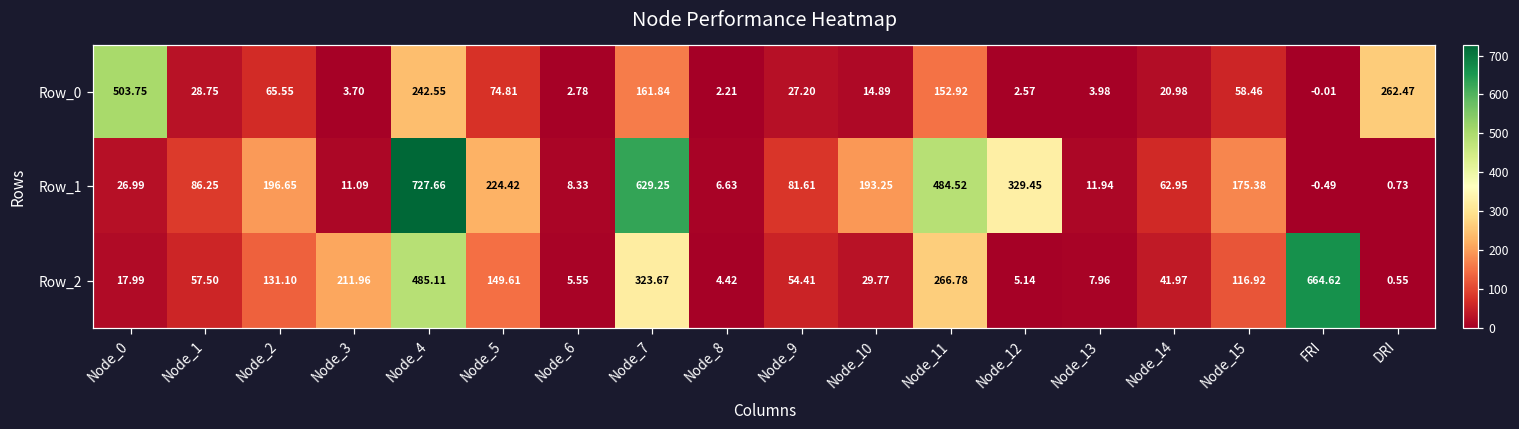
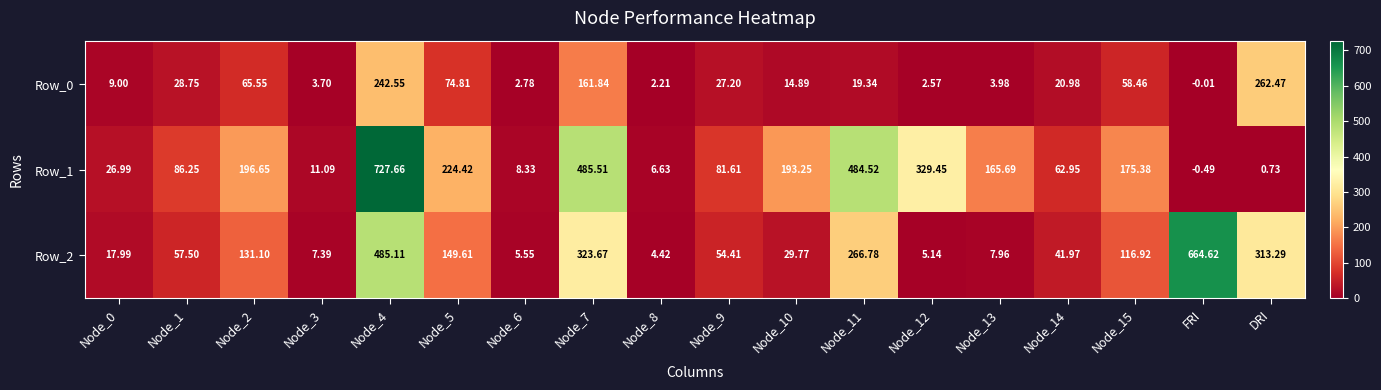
  {
    "Row_0": {
-     "Node_0": 503.75,
+     "Node_0": 9.00,
      "Node_1": 28.75,
      "Node_2": 65.55,
      "Node_3": 3.70,
      "Node_4": 242.55,
      "Node_5": 74.81,
      "Node_6": 2.78,
      "Node_7": 161.84,
      "Node_8": 2.21,
      "Node_9": 27.20,
      "Node_10": 14.89,
-     "Node_11": 152.92,
+     "Node_11": 19.34,
      "Node_12": 2.57,
      "Node_13": 3.98,
      "Node_14": 20.98,
      "Node_15": 58.46,
      "FRI": -0.01,
      "DRI": 262.47
    },
    "Row_1": {
      "Node_0": 26.99,
      "Node_1": 86.25,
      "Node_2": 196.65,
      "Node_3": 11.09,
      "Node_4": 727.66,
      "Node_5": 224.42,
      "Node_6": 8.33,
-     "Node_7": 629.25,
+     "Node_7": 485.51,
      "Node_8": 6.63,
      "Node_9": 81.61,
      "Node_10": 193.25,
      "Node_11": 484.52,
      "Node_12": 329.45,
-     "Node_13": 11.94,
+     "Node_13": 165.69,
      "Node_14": 62.95,
      "Node_15": 175.38,
      "FRI": -0.49,
      "DRI": 0.73
    },
    "Row_2": {
      "Node_0": 17.99,
      "Node_1": 57.50,
      "Node_2": 131.10,
-     "Node_3": 211.96,
+     "Node_3": 7.39,
      "Node_4": 485.11,
      "Node_5": 149.61,
      "Node_6": 5.55,
      "Node_7": 323.67,
      "Node_8": 4.42,
      "Node_9": 54.41,
      "Node_10": 29.77,
      "Node_11": 266.78,
      "Node_12": 5.14,
      "Node_13": 7.96,
      "Node_14": 41.97,
      "Node_15": 116.92,
      "FRI": 664.62,
-     "DRI": 0.55
+     "DRI": 313.29
    }
  }
